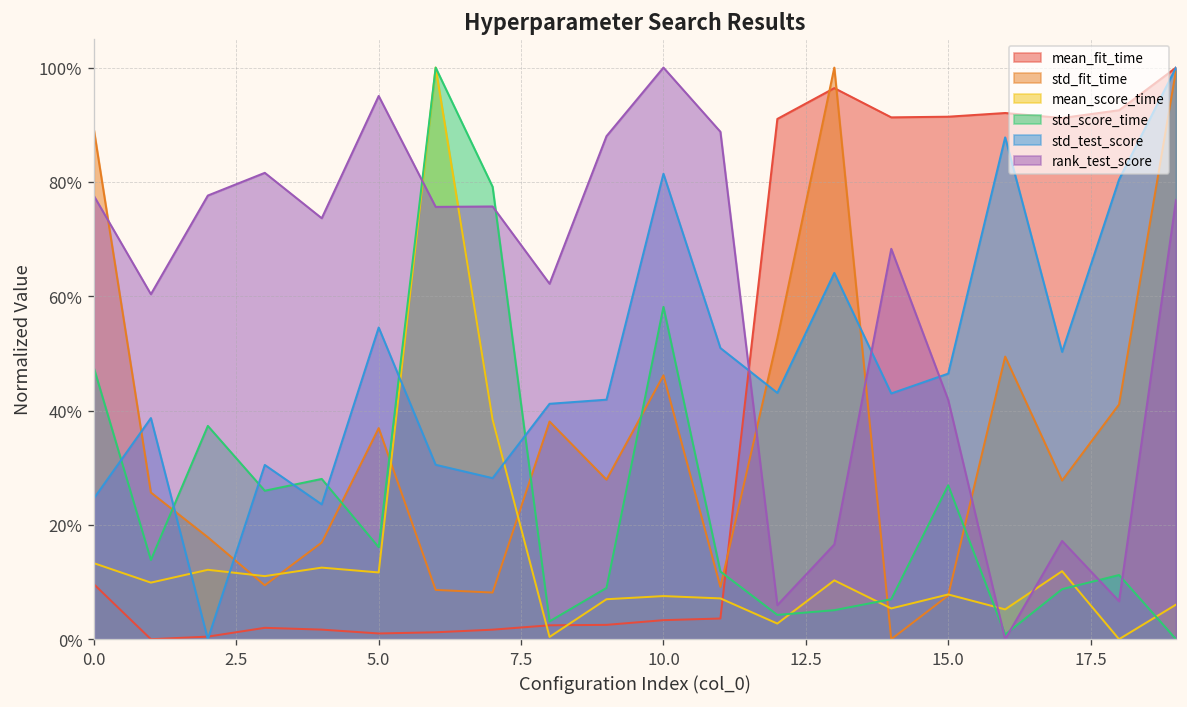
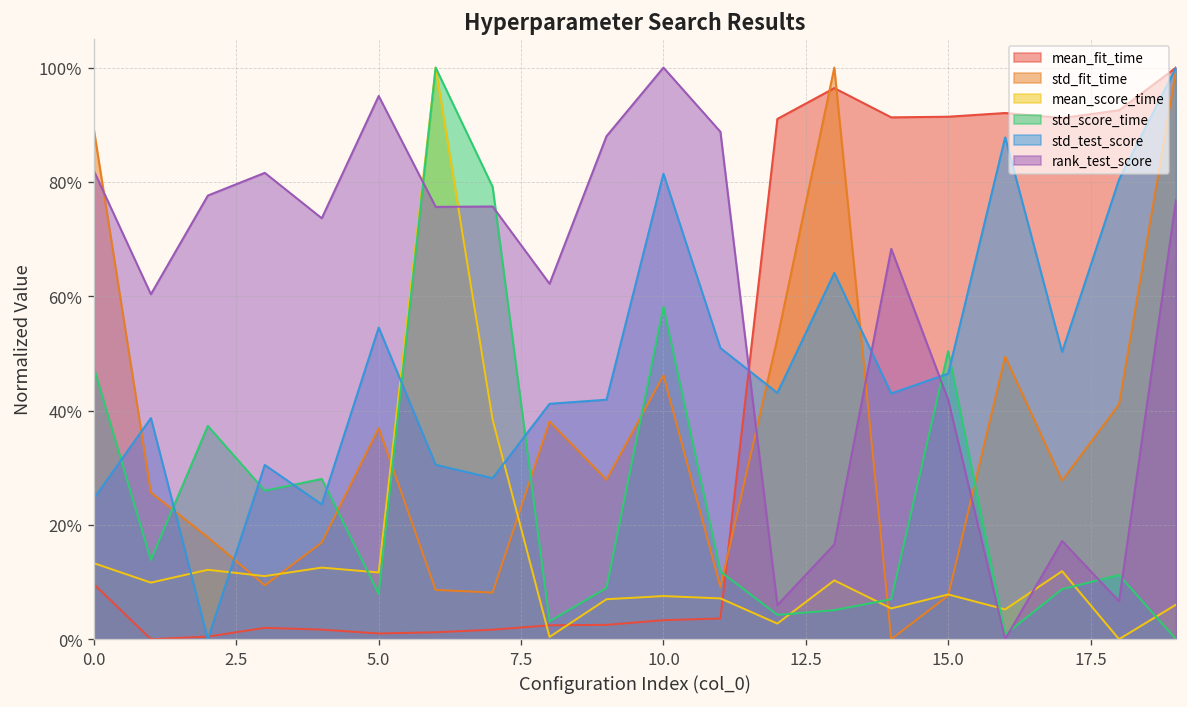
  {
    "std_score_time": {
      "0.0": "47%",
-     "5.0": "16%",
+     "5.0": "8%",
      "10.0": "58%",
-     "15.0": "27%"
+     "15.0": "50%"
    },
    "std_test_score": {
      "0.0": "25%",
      "5.0": "55%",
      "10.0": "81%",
      "15.0": "46%"
    },
    "rank_test_score": {
-     "0.0": "78%",
+     "0.0": "82%",
      "5.0": "95%",
      "10.0": "100%",
      "15.0": "42%"
    }
  }
